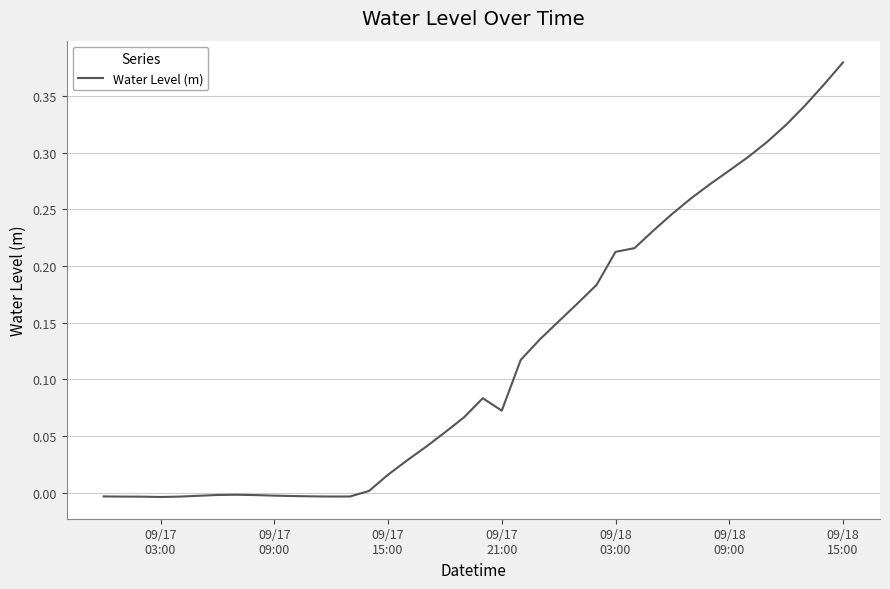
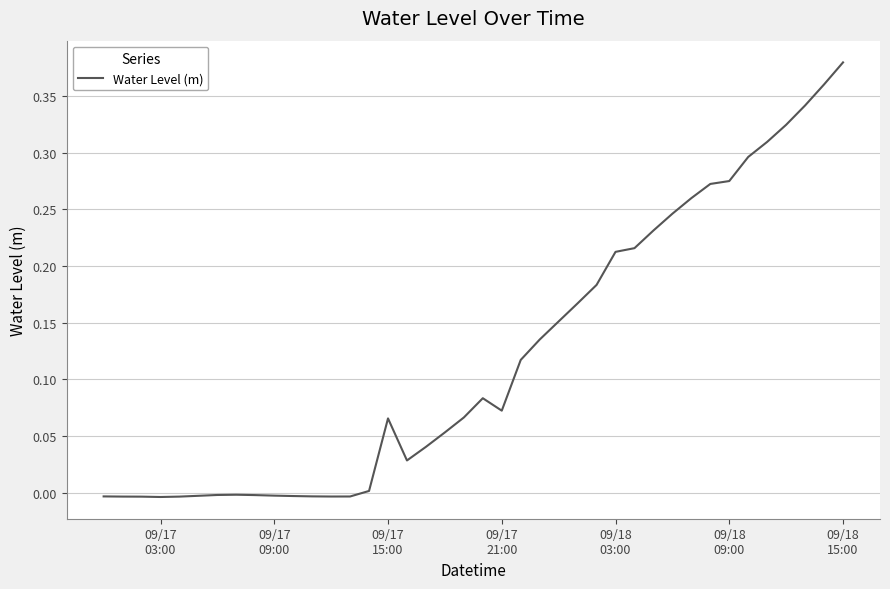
  {
    "09/17 03:00": -0.004,
    "09/17 09:00": -0.002,
-   "09/17 15:00": 0.016,
+   "09/17 15:00": 0.066,
    "09/17 21:00": 0.072,
    "09/18 03:00": 0.213,
-   "09/18 09:00": 0.284,
+   "09/18 09:00": 0.275,
    "09/18 15:00": 0.380
  }
